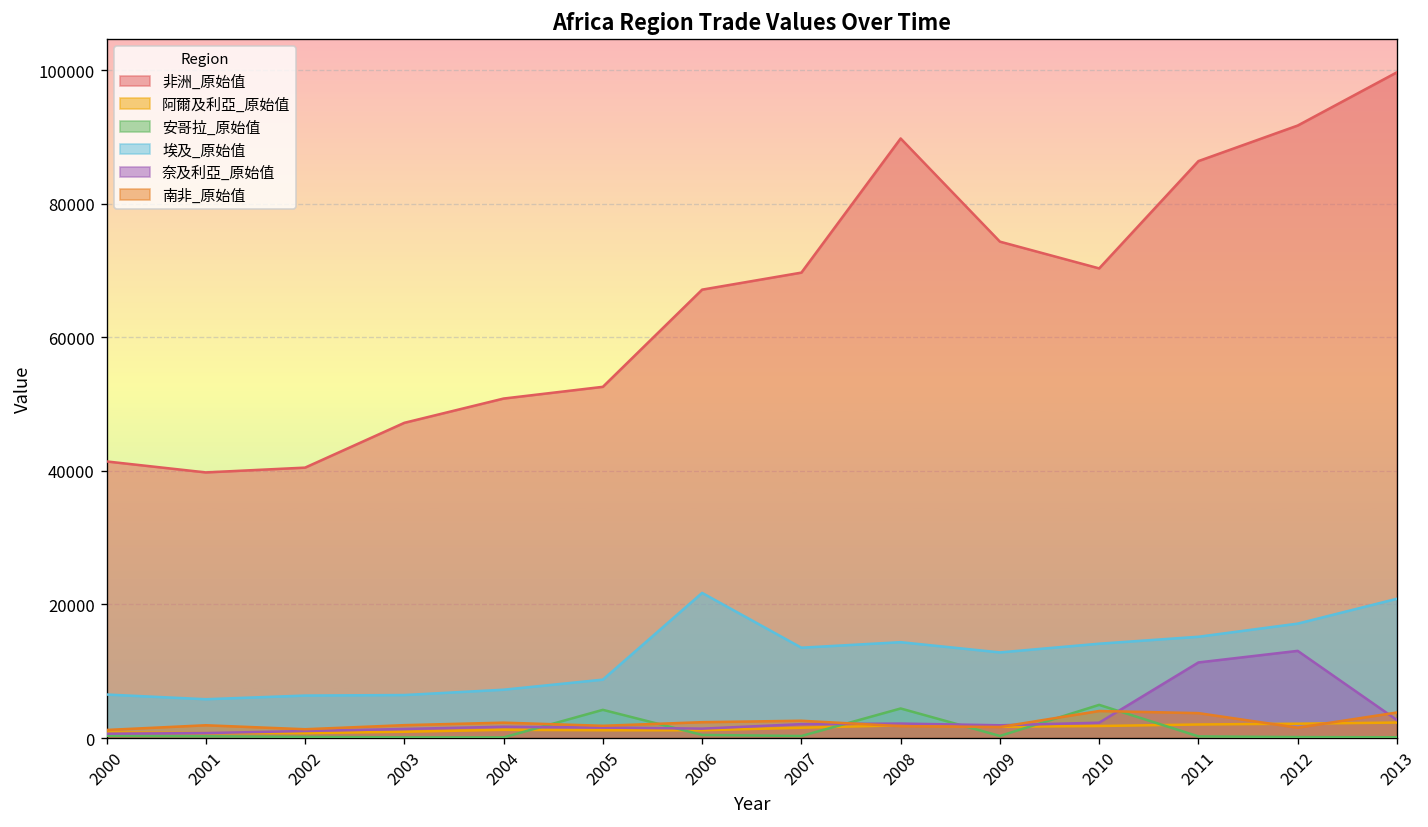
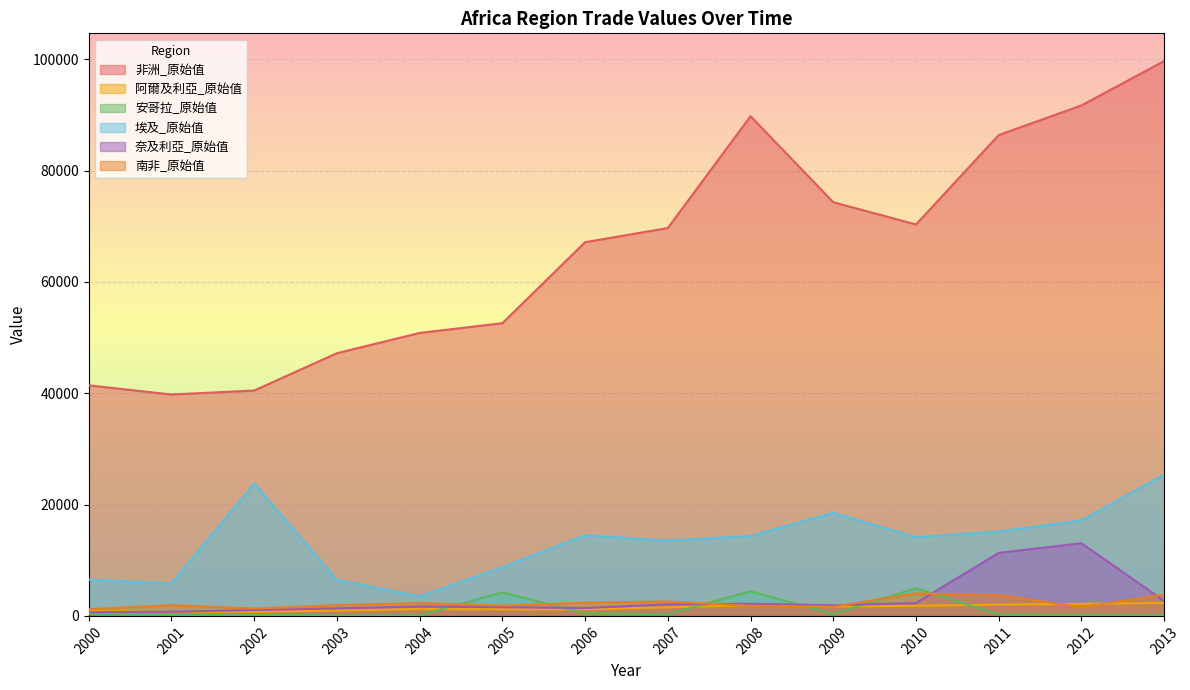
  {
    "安哥拉_原始值": {
      "2001": 0,
      "2002": 0,
      "2003": 0,
      "2004": 0,
      "2005": 4000,
      "2006": 0,
      "2007": 0,
      "2008": 4000,
      "2009": 0,
      "2010": 5000,
      "2011": 0,
      "2012": 0,
      "2013": 0
    },
    "埃及_原始值": {
      "2000": 7000,
      "2001": 6000,
-     "2002": 6000,
+     "2002": 24000,
      "2003": 6000,
-     "2004": 7000,
+     "2004": 4000,
      "2005": 9000,
-     "2006": 22000,
+     "2006": 14000,
      "2007": 14000,
      "2008": 14000,
-     "2009": 13000,
+     "2009": 19000,
      "2010": 14000,
      "2011": 15000,
      "2012": 17000,
-     "2013": 21000
+     "2013": 25000
    },
    "奈及利亞_原始值": {
      "2004": 2000,
      "2007": 2000,
      "2010": 2000,
      "2011": 11000,
      "2012": 13000
    }
  }
